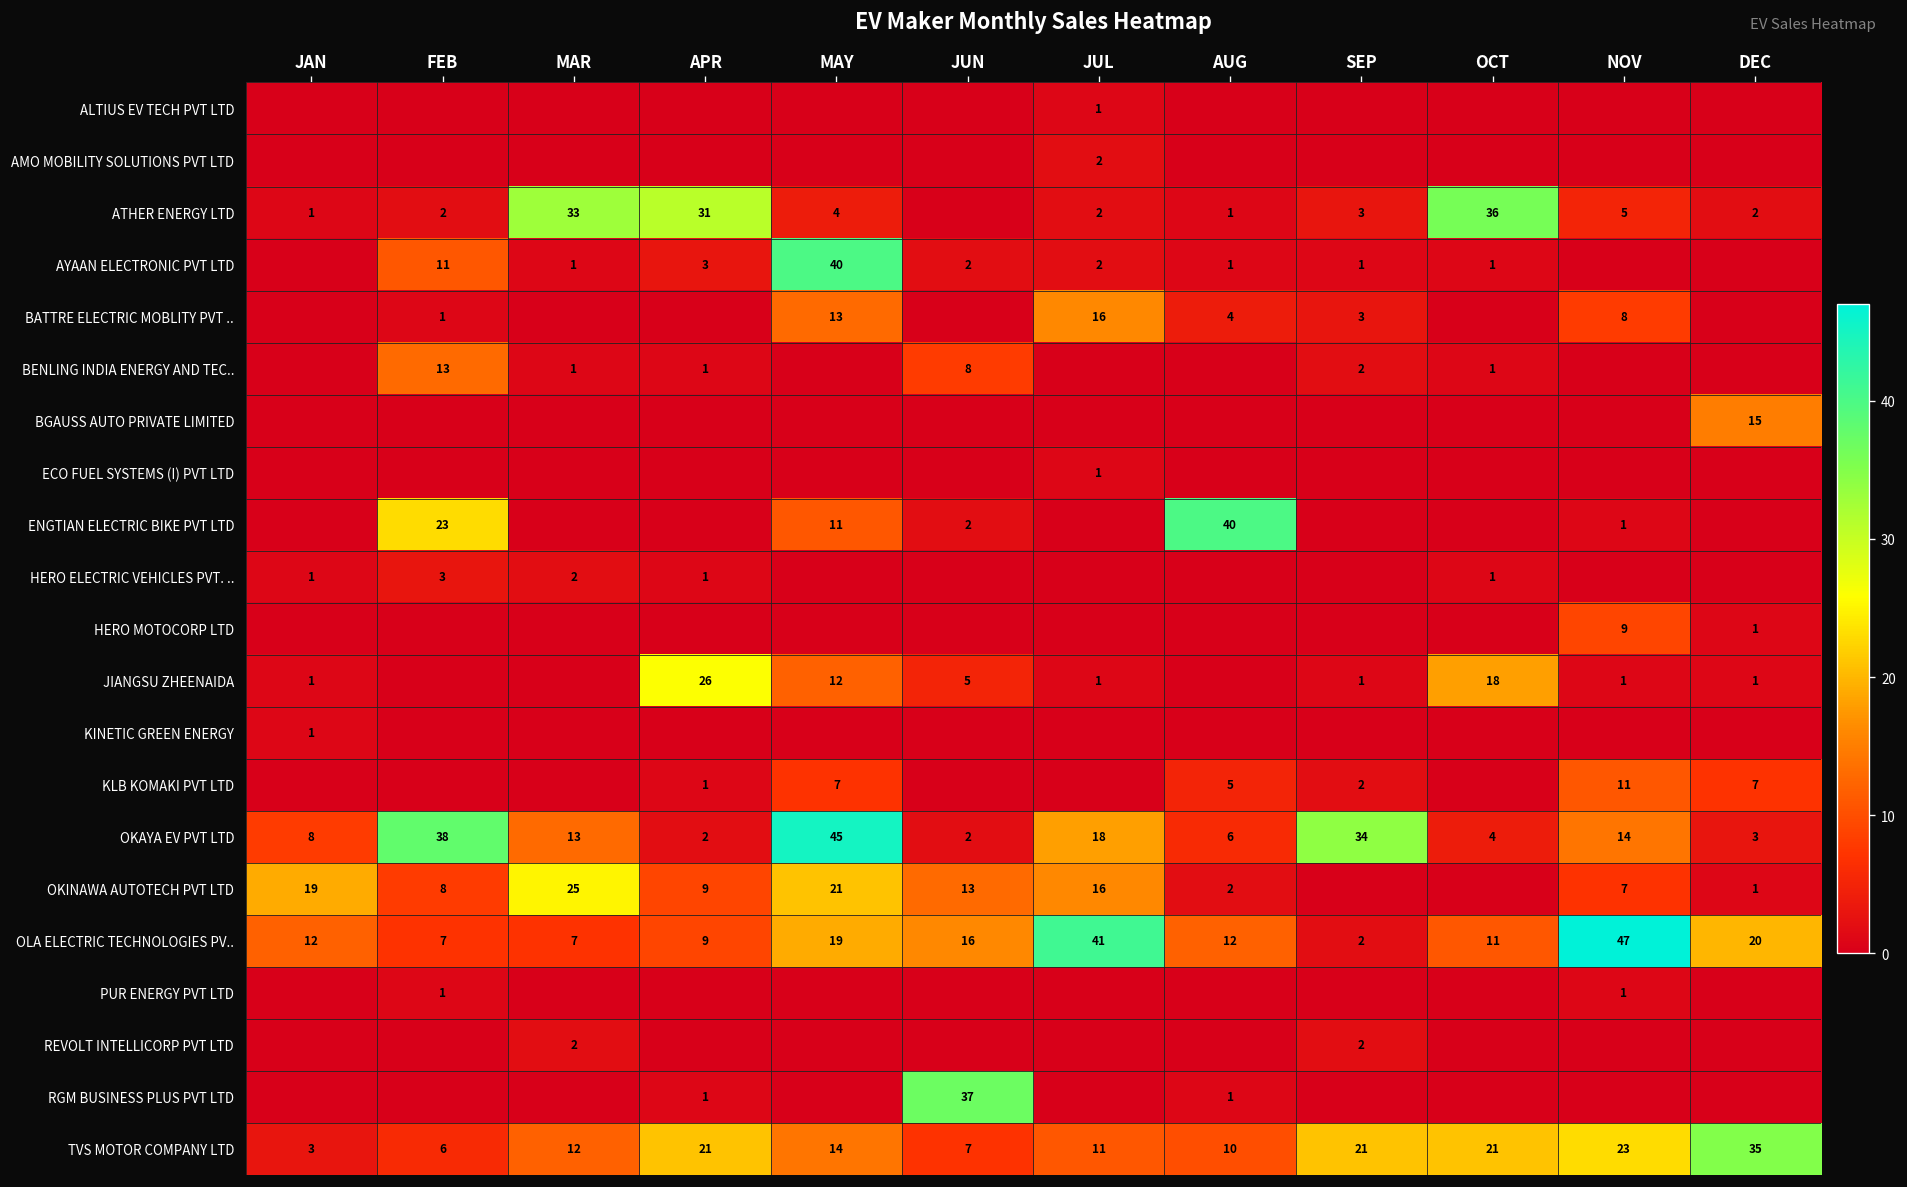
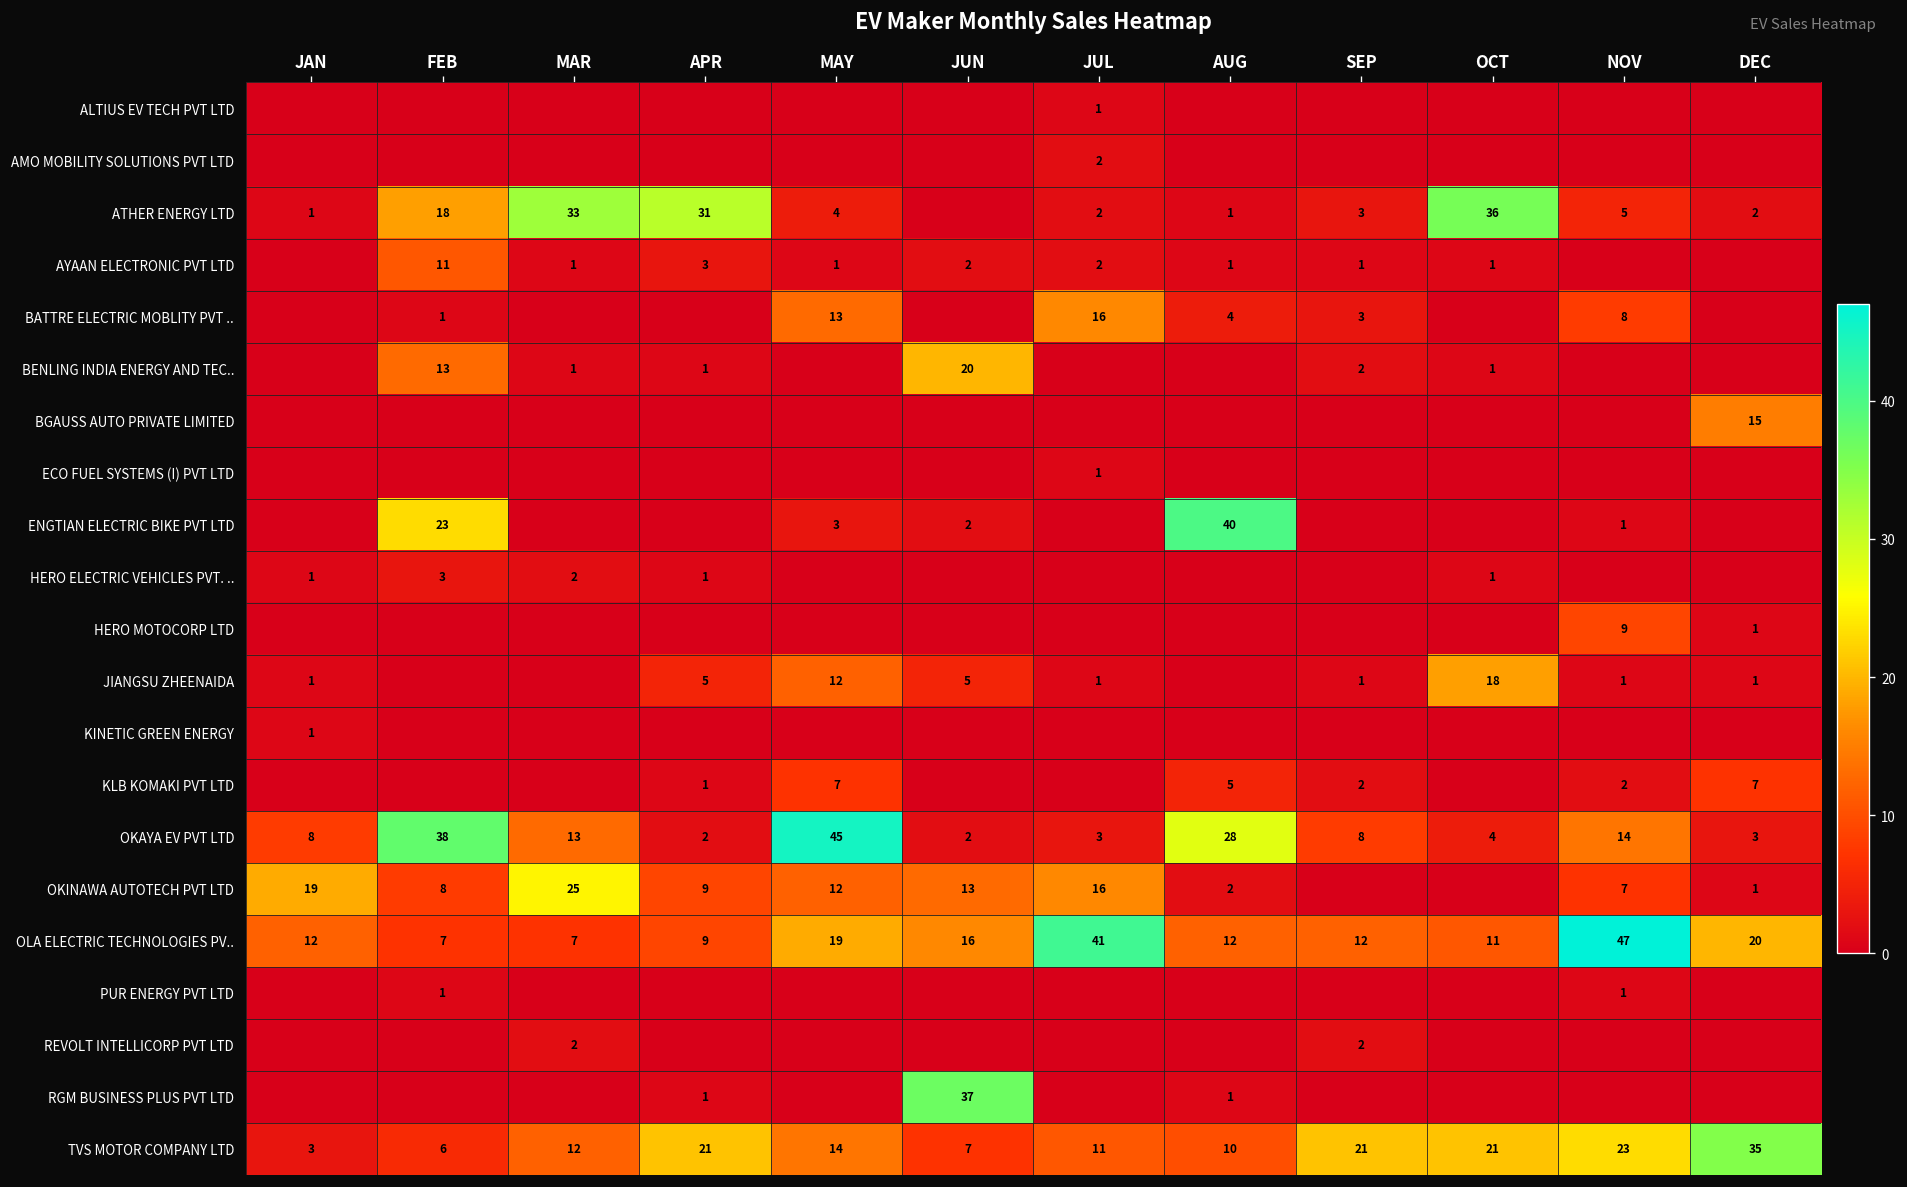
  {
    "ALTIUS EV TECH PVT LTD": {
      "JUL": 1
    },
    "AMO MOBILITY SOLUTIONS PVT LTD": {
      "JUL": 2
    },
    "ATHER ENERGY LTD": {
      "JAN": 1,
-     "FEB": 2,
+     "FEB": 18,
      "MAR": 33,
      "APR": 31,
      "MAY": 4,
      "JUL": 2,
      "AUG": 1,
      "SEP": 3,
      "OCT": 36,
      "NOV": 5,
      "DEC": 2
    },
    "AYAAN ELECTRONIC PVT LTD": {
      "FEB": 11,
      "MAR": 1,
      "APR": 3,
-     "MAY": 40,
+     "MAY": 1,
      "JUN": 2,
      "JUL": 2,
      "AUG": 1,
      "SEP": 1,
      "OCT": 1
    },
    "BATTRE ELECTRIC MOBLITY PVT ..": {
      "FEB": 1,
      "MAY": 13,
      "JUL": 16,
      "AUG": 4,
      "SEP": 3,
      "NOV": 8
    },
    "BENLING INDIA ENERGY AND TEC..": {
      "FEB": 13,
      "MAR": 1,
      "APR": 1,
-     "JUN": 8,
+     "JUN": 20,
      "SEP": 2,
      "OCT": 1
    },
    "BGAUSS AUTO PRIVATE LIMITED": {
      "DEC": 15
    },
    "ECO FUEL SYSTEMS (I) PVT LTD": {
      "JUL": 1
    },
    "ENGTIAN ELECTRIC BIKE PVT LTD": {
      "FEB": 23,
-     "MAY": 11,
+     "MAY": 3,
      "JUN": 2,
      "AUG": 40,
      "NOV": 1
    },
    "HERO ELECTRIC VEHICLES PVT. ..": {
      "JAN": 1,
      "FEB": 3,
      "MAR": 2,
      "APR": 1,
      "OCT": 1
    },
    "HERO MOTOCORP LTD": {
      "NOV": 9,
      "DEC": 1
    },
    "JIANGSU ZHEENAIDA": {
      "JAN": 1,
-     "APR": 26,
+     "APR": 5,
      "MAY": 12,
      "JUN": 5,
      "JUL": 1,
      "SEP": 1,
      "OCT": 18,
      "NOV": 1,
      "DEC": 1
    },
    "KINETIC GREEN ENERGY": {
      "JAN": 1
    },
    "KLB KOMAKI PVT LTD": {
      "APR": 1,
      "MAY": 7,
      "AUG": 5,
      "SEP": 2,
-     "NOV": 11,
+     "NOV": 2,
      "DEC": 7
    },
    "OKAYA EV PVT LTD": {
      "JAN": 8,
      "FEB": 38,
      "MAR": 13,
      "APR": 2,
      "MAY": 45,
      "JUN": 2,
-     "JUL": 18,
-     "AUG": 6,
-     "SEP": 34,
+     "JUL": 3,
+     "AUG": 28,
+     "SEP": 8,
      "OCT": 4,
      "NOV": 14,
      "DEC": 3
    },
    "OKINAWA AUTOTECH PVT LTD": {
      "JAN": 19,
      "FEB": 8,
      "MAR": 25,
      "APR": 9,
-     "MAY": 21,
+     "MAY": 12,
      "JUN": 13,
      "JUL": 16,
      "AUG": 2,
      "NOV": 7,
      "DEC": 1
    },
    "OLA ELECTRIC TECHNOLOGIES PV..": {
      "JAN": 12,
      "FEB": 7,
      "MAR": 7,
      "APR": 9,
      "MAY": 19,
      "JUN": 16,
      "JUL": 41,
      "AUG": 12,
-     "SEP": 2,
+     "SEP": 12,
      "OCT": 11,
      "NOV": 47,
      "DEC": 20
    },
    "PUR ENERGY PVT LTD": {
      "FEB": 1,
      "NOV": 1
    },
    "REVOLT INTELLICORP PVT LTD": {
      "MAR": 2,
      "SEP": 2
    },
    "RGM BUSINESS PLUS PVT LTD": {
      "APR": 1,
      "JUN": 37,
      "AUG": 1
    },
    "TVS MOTOR COMPANY LTD": {
      "JAN": 3,
      "FEB": 6,
      "MAR": 12,
      "APR": 21,
      "MAY": 14,
      "JUN": 7,
      "JUL": 11,
      "AUG": 10,
      "SEP": 21,
      "OCT": 21,
      "NOV": 23,
      "DEC": 35
    }
  }
